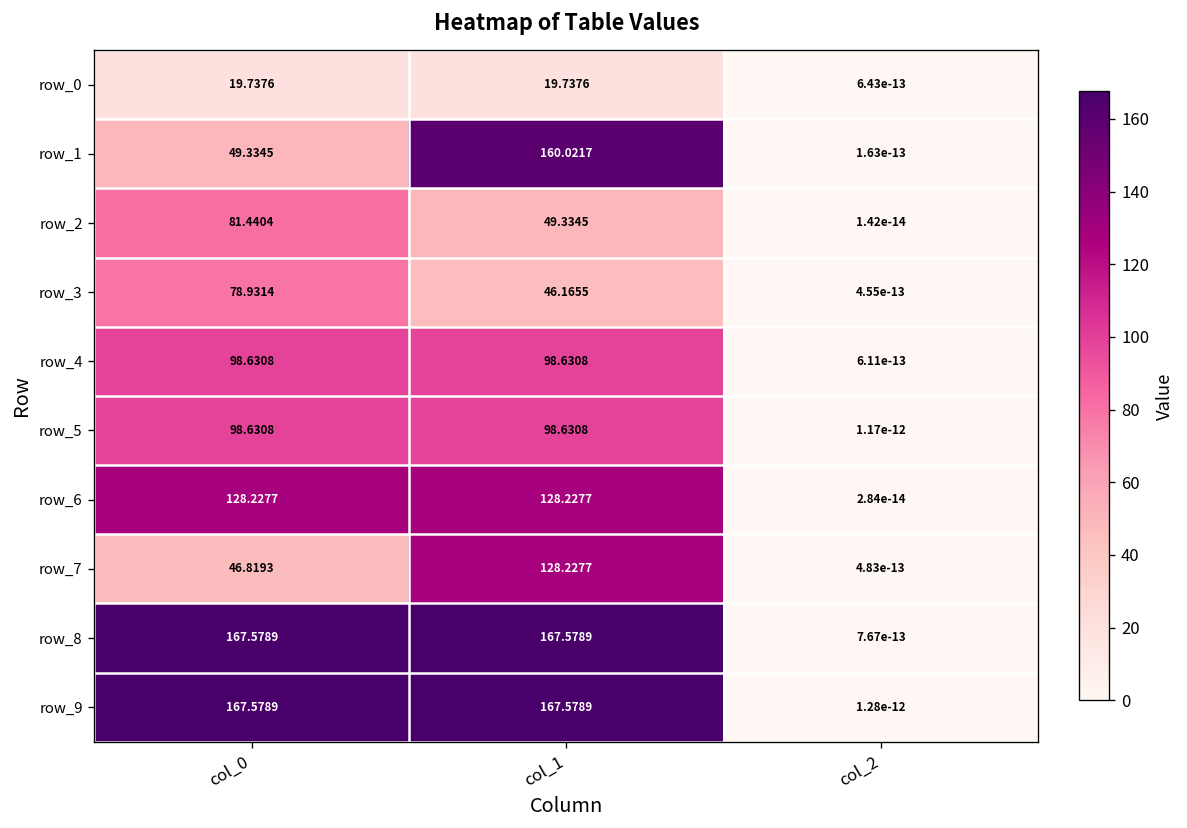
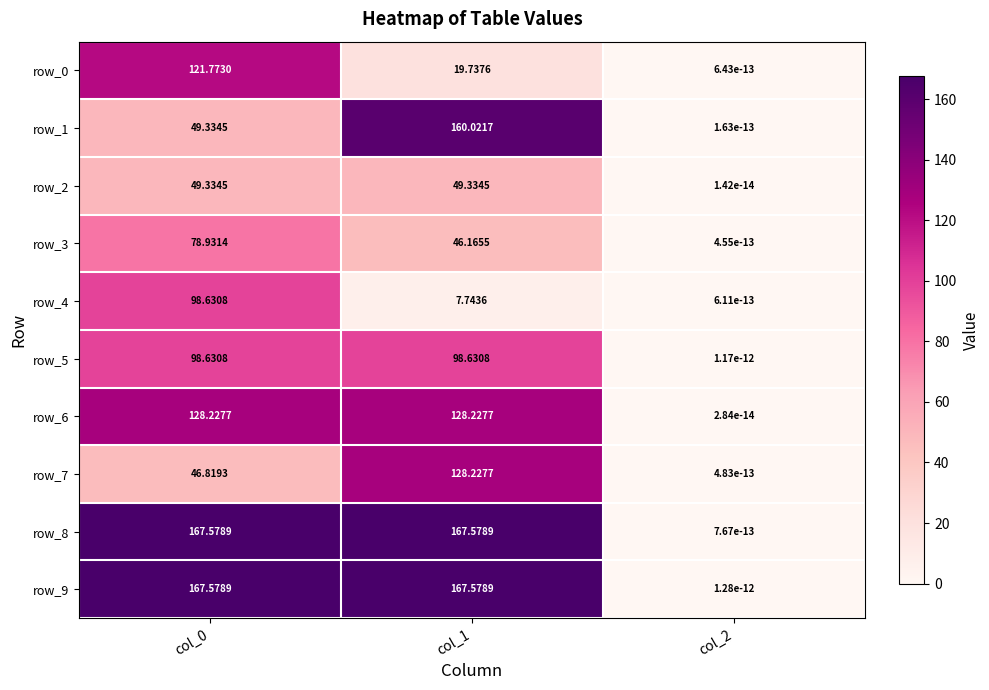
  {
    "row_0": {
-     "col_0": "19.7376",
+     "col_0": "121.7730",
      "col_1": "19.7376",
      "col_2": "6.43e-13"
    },
    "row_1": {
      "col_0": "49.3345",
      "col_1": "160.0217",
      "col_2": "1.63e-13"
    },
    "row_2": {
-     "col_0": "81.4404",
+     "col_0": "49.3345",
      "col_1": "49.3345",
      "col_2": "1.42e-14"
    },
    "row_3": {
      "col_0": "78.9314",
      "col_1": "46.1655",
      "col_2": "4.55e-13"
    },
    "row_4": {
      "col_0": "98.6308",
-     "col_1": "98.6308",
+     "col_1": "7.7436",
      "col_2": "6.11e-13"
    },
    "row_5": {
      "col_0": "98.6308",
      "col_1": "98.6308",
      "col_2": "1.17e-12"
    },
    "row_6": {
      "col_0": "128.2277",
      "col_1": "128.2277",
      "col_2": "2.84e-14"
    },
    "row_7": {
      "col_0": "46.8193",
      "col_1": "128.2277",
      "col_2": "4.83e-13"
    },
    "row_8": {
      "col_0": "167.5789",
      "col_1": "167.5789",
      "col_2": "7.67e-13"
    },
    "row_9": {
      "col_0": "167.5789",
      "col_1": "167.5789",
      "col_2": "1.28e-12"
    }
  }
